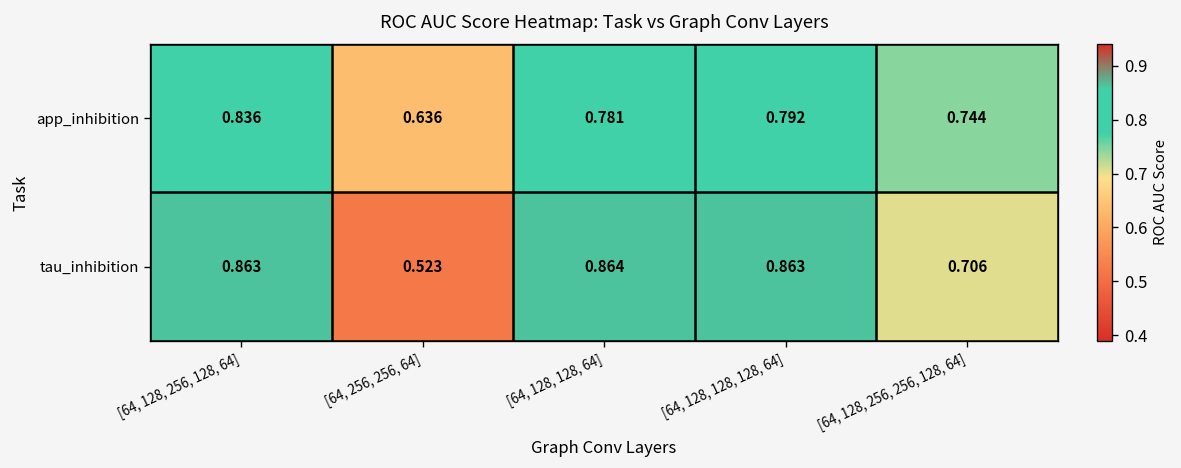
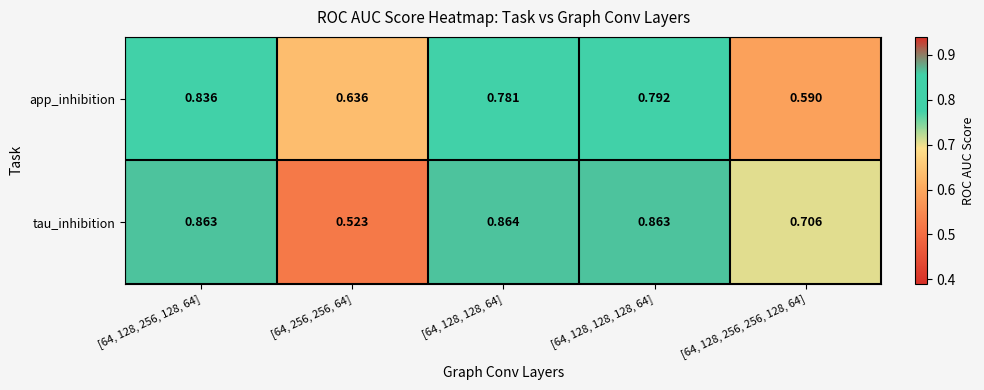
  {
    "app_inhibition": {
      "[64, 128, 256, 128, 64]": 0.836,
      "[64, 256, 256, 64]": 0.636,
      "[64, 128, 128, 64]": 0.781,
      "[64, 128, 128, 128, 64]": 0.792,
-     "[64, 128, 256, 256, 128, 64]": 0.744
+     "[64, 128, 256, 256, 128, 64]": 0.590
    },
    "tau_inhibition": {
      "[64, 128, 256, 128, 64]": 0.863,
      "[64, 256, 256, 64]": 0.523,
      "[64, 128, 128, 64]": 0.864,
      "[64, 128, 128, 128, 64]": 0.863,
      "[64, 128, 256, 256, 128, 64]": 0.706
    }
  }
